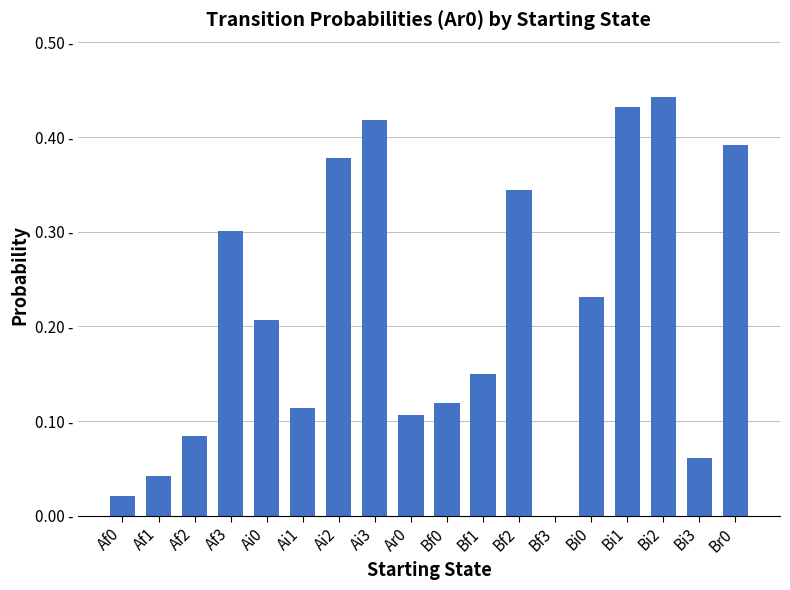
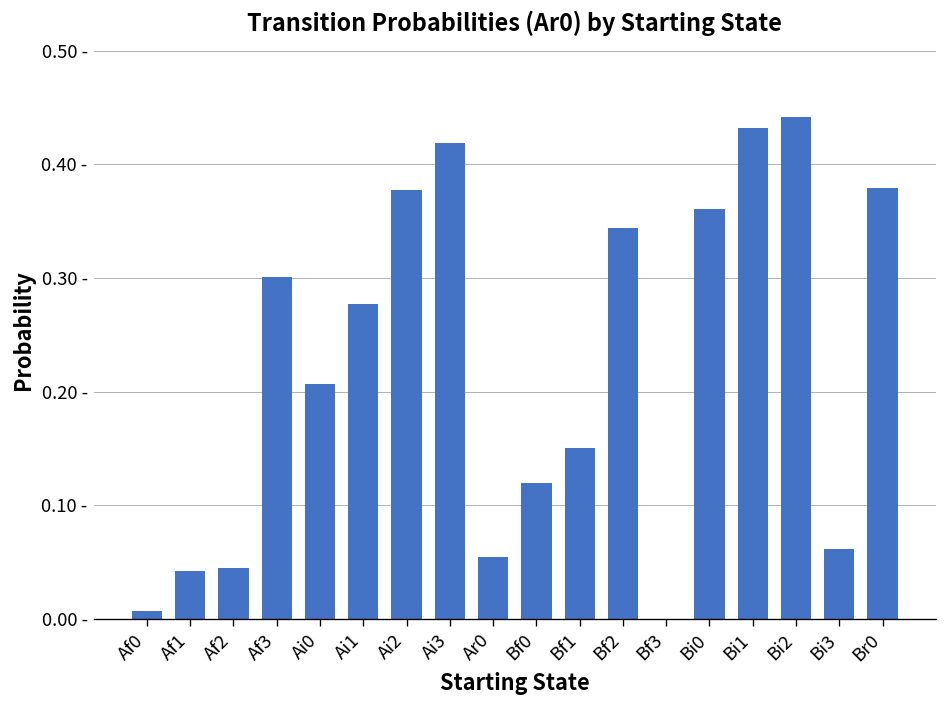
  {
-   "Af0": "0.02 -",
+   "Af0": "0.01 -",
    "Af1": "0.04 -",
-   "Af2": "0.08 -",
+   "Af2": "0.04 -",
    "Af3": "0.30 -",
    "Ai0": "0.21 -",
-   "Ai1": "0.11 -",
+   "Ai1": "0.28 -",
    "Ai2": "0.38 -",
    "Ai3": "0.42 -",
-   "Ar0": "0.11 -",
+   "Ar0": "0.05 -",
    "Bf0": "0.12 -",
    "Bf1": "0.15 -",
    "Bf2": "0.34 -",
    "Bf3": "0.00 -",
-   "Bi0": "0.23 -",
+   "Bi0": "0.36 -",
    "Bi1": "0.43 -",
    "Bi2": "0.44 -",
    "Bi3": "0.06 -",
-   "Br0": "0.39 -"
+   "Br0": "0.38 -"
  }
